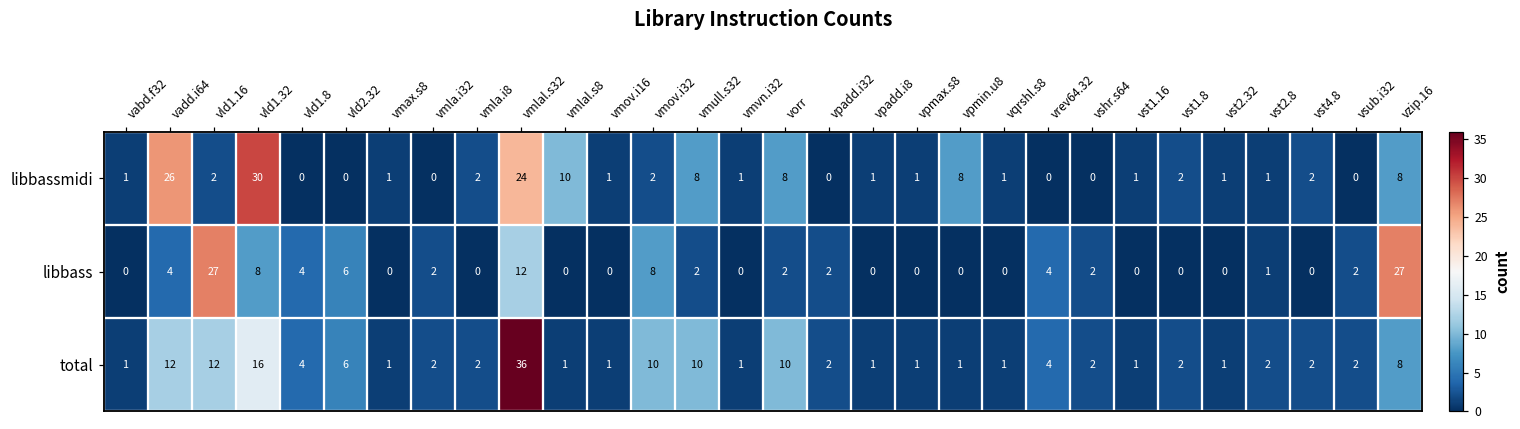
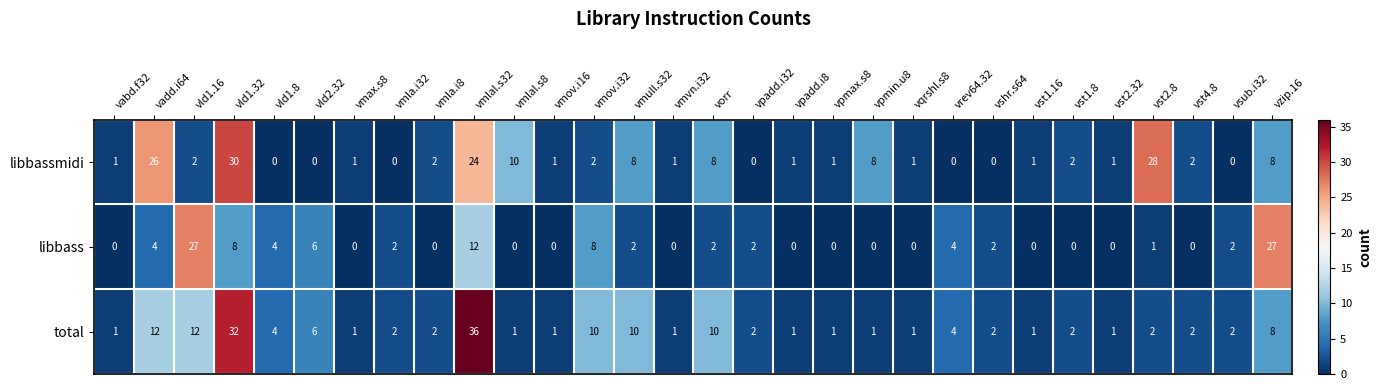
  {
    "libbassmidi": {
      "vabd.f32": 1,
      "vadd.i64": 26,
      "vld1.16": 2,
      "vld1.32": 30,
      "vld1.8": 0,
      "vld2.32": 0,
      "vmax.s8": 1,
      "vmla.i32": 0,
      "vmla.i8": 2,
      "vmlal.s32": 24,
      "vmlal.s8": 10,
      "vmov.i16": 1,
      "vmov.i32": 2,
      "vmull.s32": 8,
      "vmvn.i32": 1,
      "vorr": 8,
      "vpadd.i32": 0,
      "vpadd.i8": 1,
      "vpmax.s8": 1,
      "vpmin.u8": 8,
      "vqrshl.s8": 1,
      "vrev64.32": 0,
      "vshr.s64": 0,
      "vst1.16": 1,
      "vst1.8": 2,
      "vst2.32": 1,
-     "vst2.8": 1,
+     "vst2.8": 28,
      "vst4.8": 2,
      "vsub.i32": 0,
      "vzip.16": 8
    },
    "libbass": {
      "vabd.f32": 0,
      "vadd.i64": 4,
      "vld1.16": 27,
      "vld1.32": 8,
      "vld1.8": 4,
      "vld2.32": 6,
      "vmax.s8": 0,
      "vmla.i32": 2,
      "vmla.i8": 0,
      "vmlal.s32": 12,
      "vmlal.s8": 0,
      "vmov.i16": 0,
      "vmov.i32": 8,
      "vmull.s32": 2,
      "vmvn.i32": 0,
      "vorr": 2,
      "vpadd.i32": 2,
      "vpadd.i8": 0,
      "vpmax.s8": 0,
      "vpmin.u8": 0,
      "vqrshl.s8": 0,
      "vrev64.32": 4,
      "vshr.s64": 2,
      "vst1.16": 0,
      "vst1.8": 0,
      "vst2.32": 0,
      "vst2.8": 1,
      "vst4.8": 0,
      "vsub.i32": 2,
      "vzip.16": 27
    },
    "total": {
      "vabd.f32": 1,
      "vadd.i64": 12,
      "vld1.16": 12,
-     "vld1.32": 16,
+     "vld1.32": 32,
      "vld1.8": 4,
      "vld2.32": 6,
      "vmax.s8": 1,
      "vmla.i32": 2,
      "vmla.i8": 2,
      "vmlal.s32": 36,
      "vmlal.s8": 1,
      "vmov.i16": 1,
      "vmov.i32": 10,
      "vmull.s32": 10,
      "vmvn.i32": 1,
      "vorr": 10,
      "vpadd.i32": 2,
      "vpadd.i8": 1,
      "vpmax.s8": 1,
      "vpmin.u8": 1,
      "vqrshl.s8": 1,
      "vrev64.32": 4,
      "vshr.s64": 2,
      "vst1.16": 1,
      "vst1.8": 2,
      "vst2.32": 1,
      "vst2.8": 2,
      "vst4.8": 2,
      "vsub.i32": 2,
      "vzip.16": 8
    }
  }
